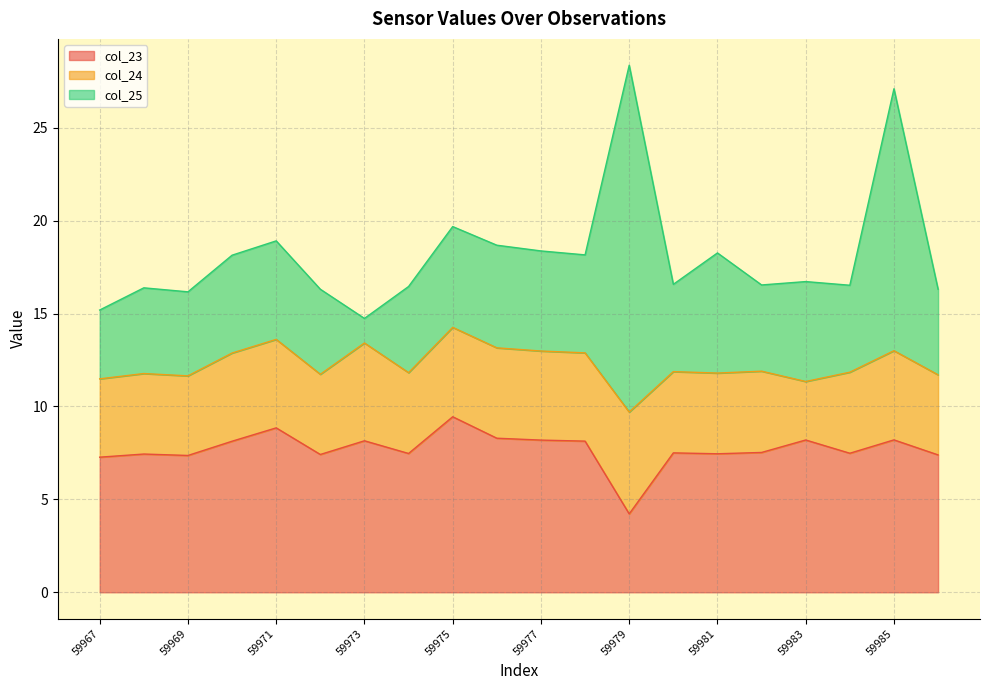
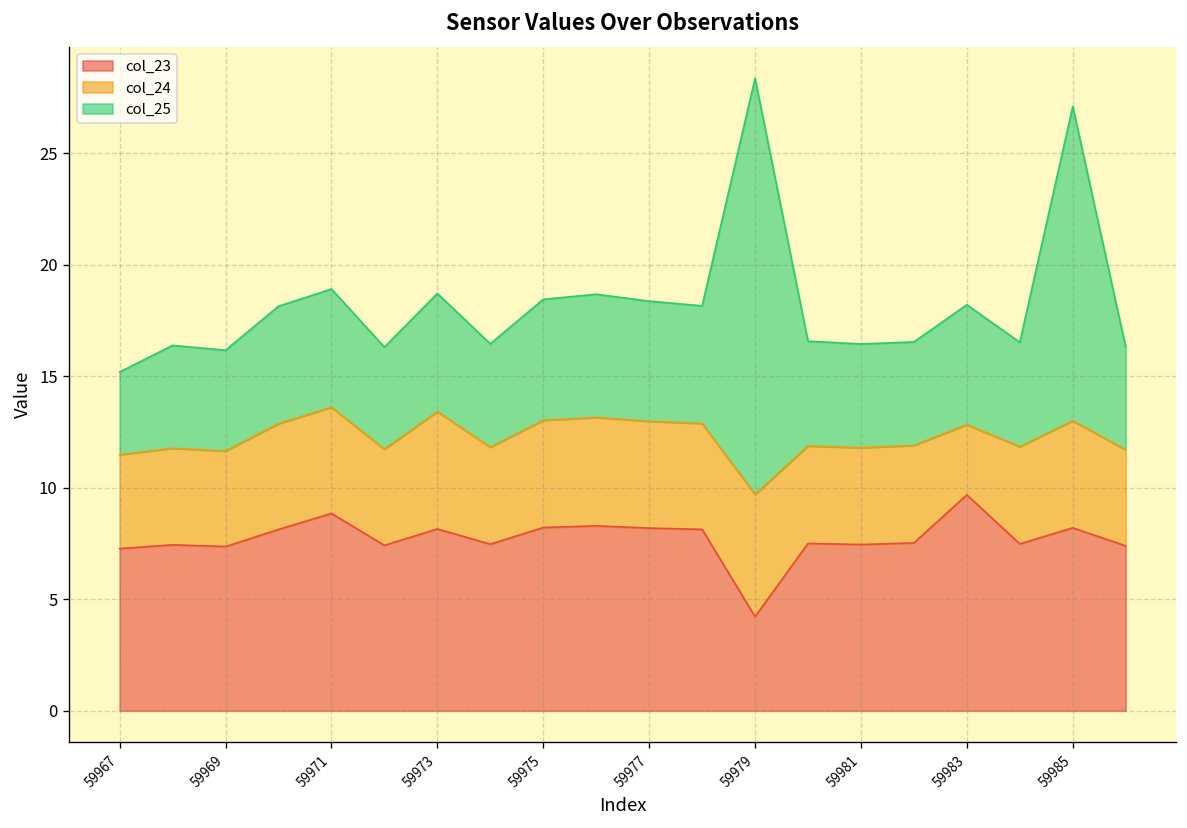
  {
    "col_23": {
      "59967": 7.3,
      "59969": 7.4,
      "59971": 8.8,
      "59973": 8.2,
-     "59975": 9.4,
+     "59975": 8.2,
      "59977": 8.2,
      "59979": 4.2,
      "59981": 7.5,
-     "59983": 8.2,
+     "59983": 9.7,
      "59985": 8.2
    },
    "col_24": {
      "59967": 4.2,
      "59969": 4.3,
      "59971": 4.8,
      "59973": 5.3,
      "59975": 4.8,
      "59977": 4.8,
      "59979": 5.5,
      "59981": 4.3,
      "59983": 3.1,
      "59985": 4.8
    },
    "col_25": {
      "59967": 3.7,
      "59969": 4.5,
      "59971": 5.3,
-     "59973": 1.3,
+     "59973": 5.3,
      "59975": 5.4,
      "59977": 5.4,
      "59979": 18.7,
-     "59981": 6.5,
+     "59981": 4.7,
      "59983": 5.4,
      "59985": 14.1
    }
  }
